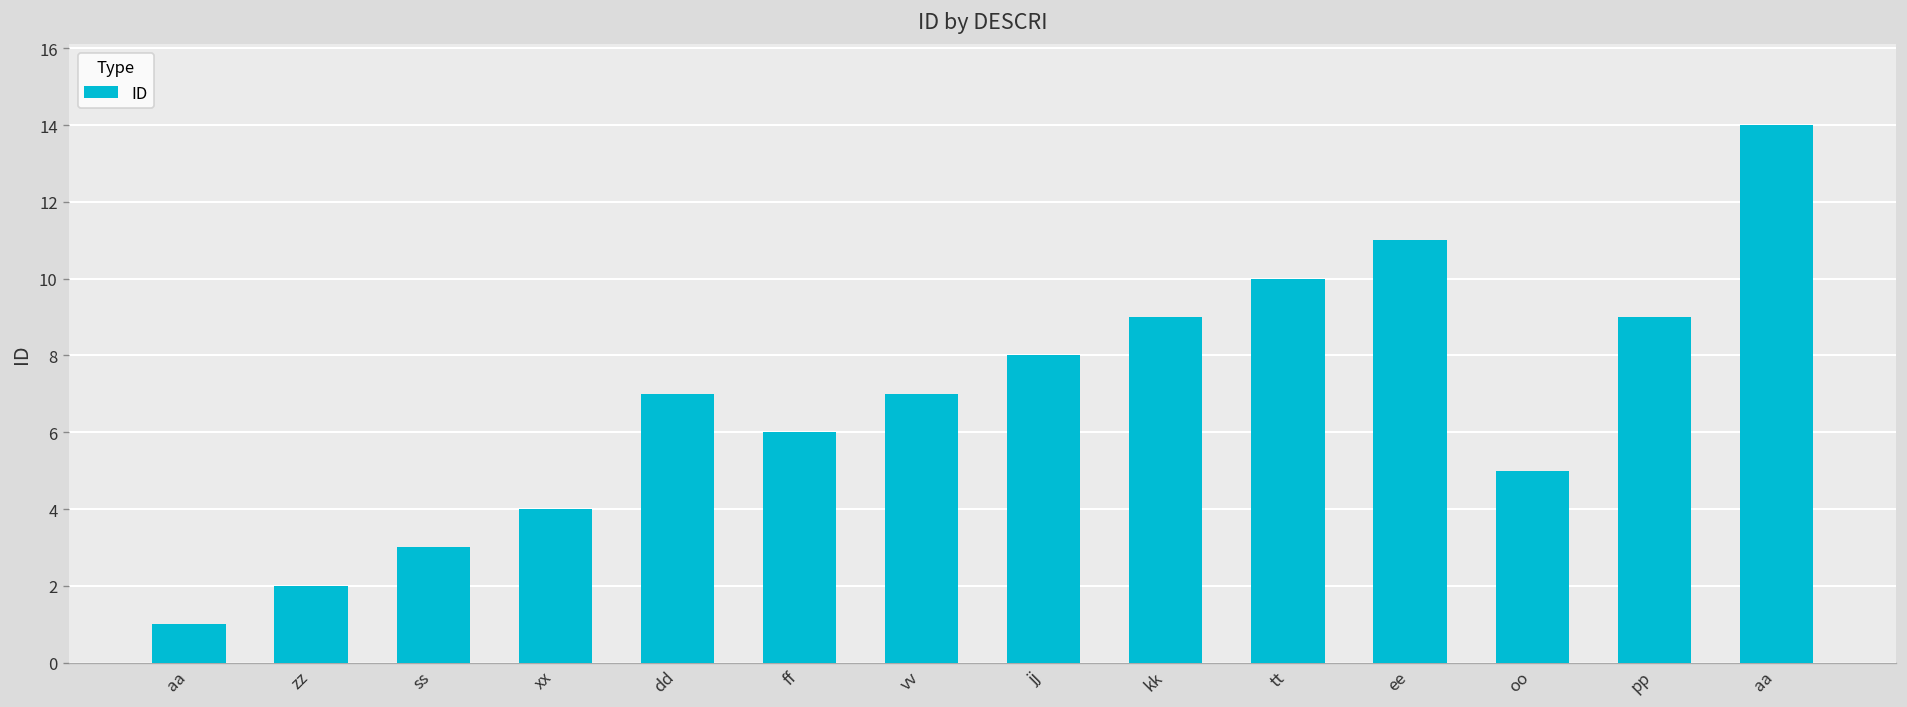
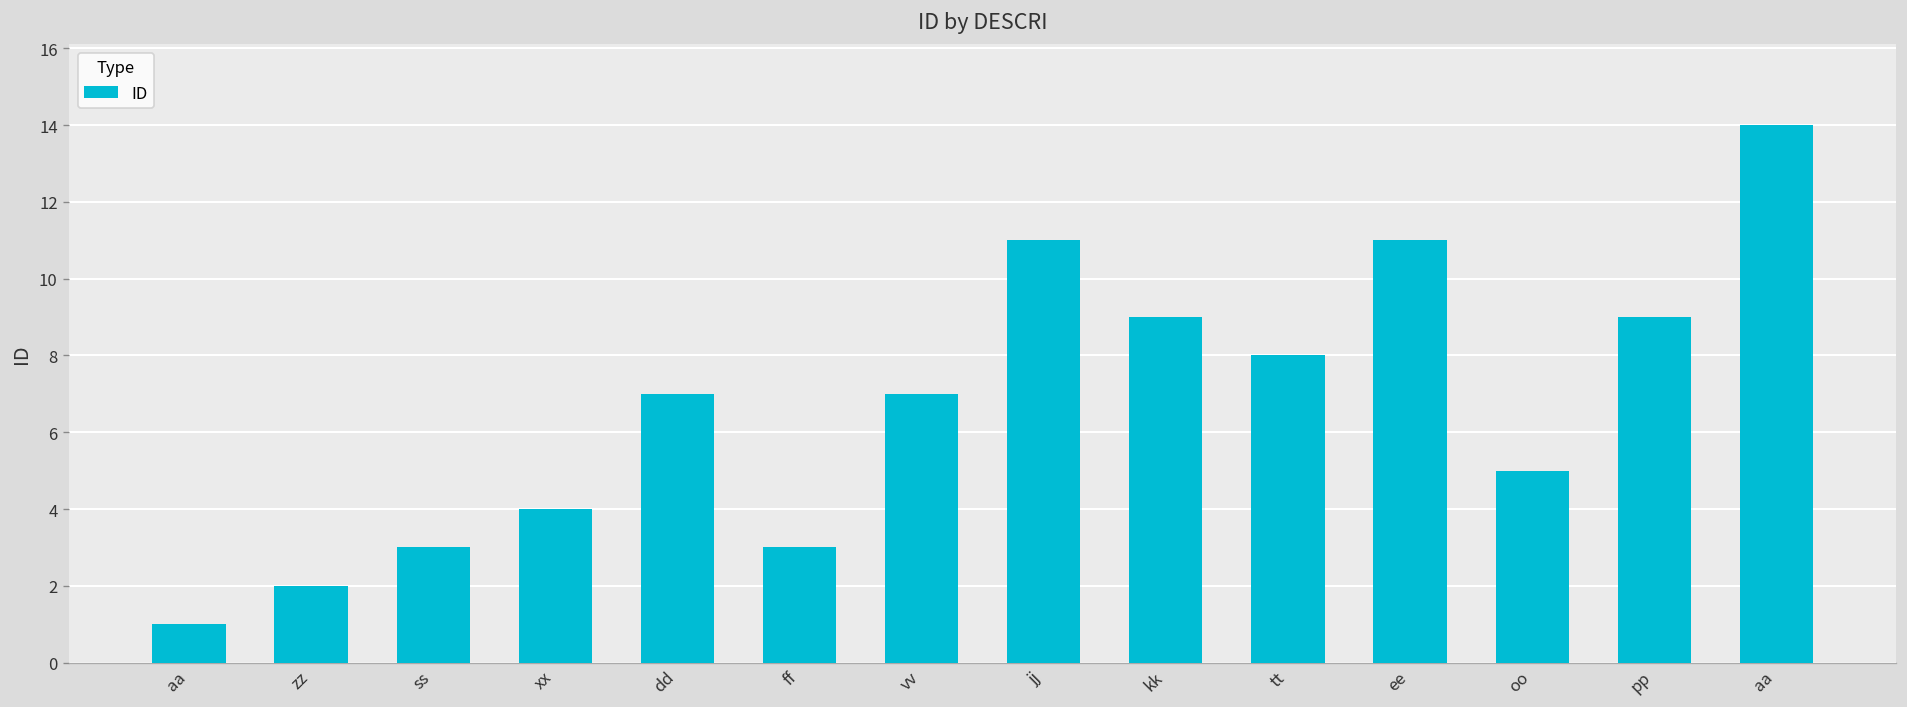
  {
    "zz": 2,
    "ss": 3,
    "xx": 4,
    "dd": 7,
-   "ff": 6,
+   "ff": 3,
    "vv": 7,
-   "jj": 8,
+   "jj": 11,
    "kk": 9,
-   "tt": 10,
+   "tt": 8,
    "ee": 11,
    "oo": 5,
    "pp": 9
  }
